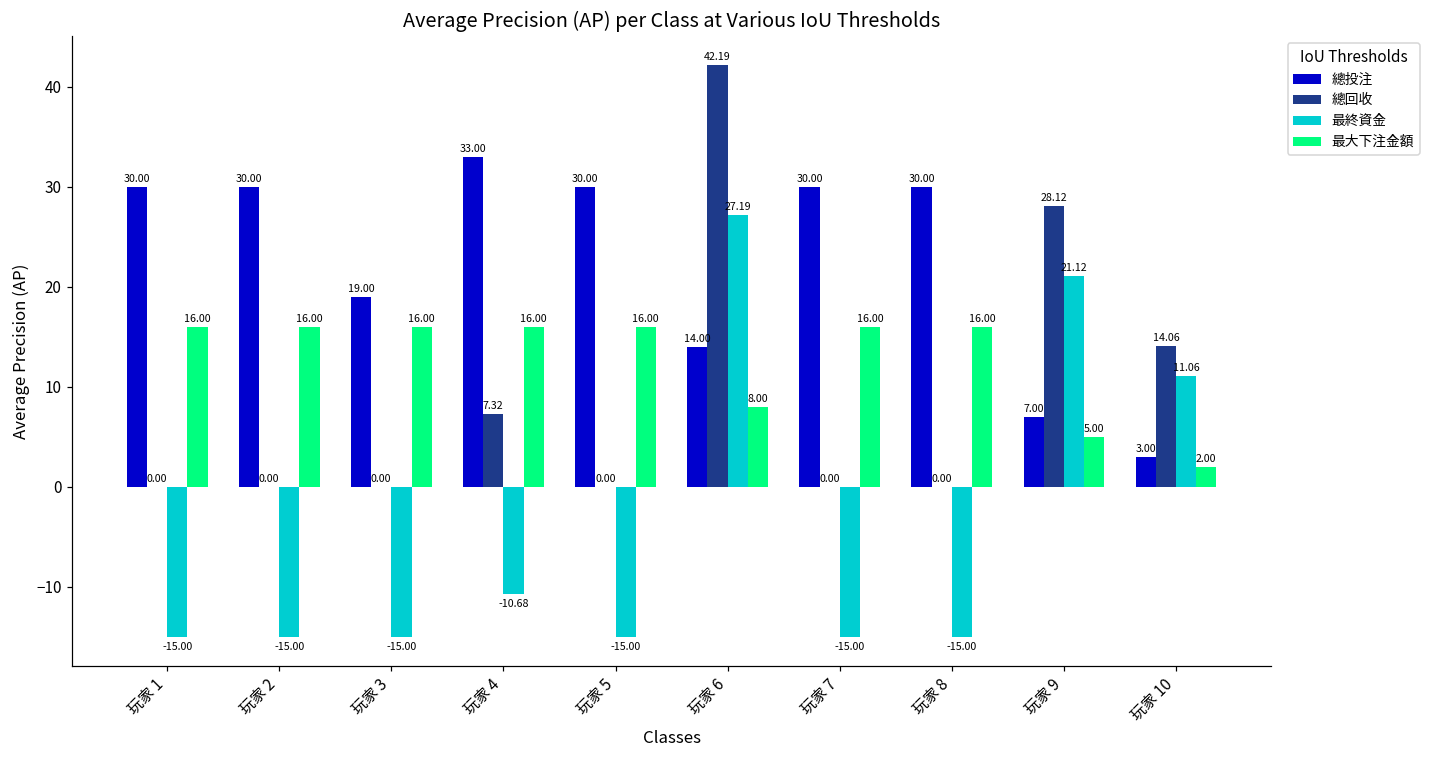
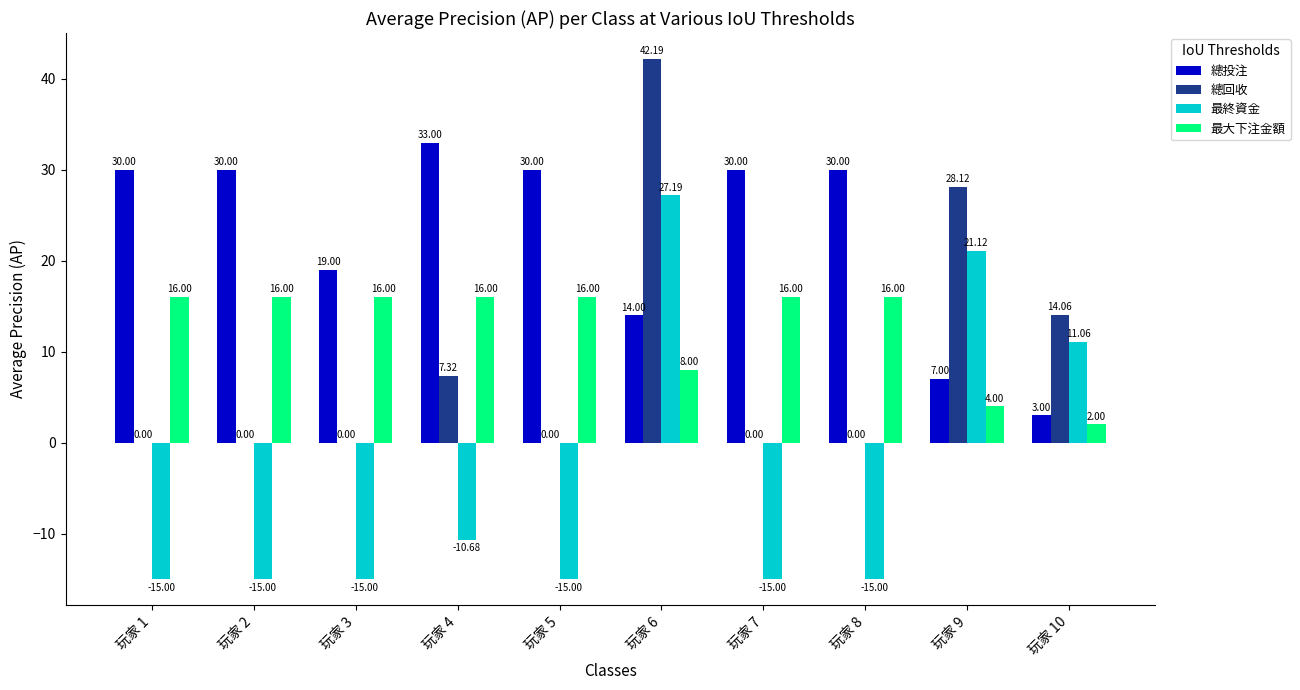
  {
    "總投注": {
      "玩家 1": 30.00,
      "玩家 2": 30.00,
      "玩家 3": 19.00,
      "玩家 4": 33.00,
      "玩家 5": 30.00,
      "玩家 6": 14.00,
      "玩家 7": 30.00,
      "玩家 8": 30.00,
      "玩家 9": 7.00,
      "玩家 10": 3.00
    },
    "總回收": {
      "玩家 1": 0.00,
      "玩家 2": 0.00,
      "玩家 3": 0.00,
      "玩家 4": 7.32,
      "玩家 5": 0.00,
      "玩家 6": 42.19,
      "玩家 7": 0.00,
      "玩家 8": 0.00,
      "玩家 9": 28.12,
      "玩家 10": 14.06
    },
    "最終資金": {
      "玩家 1": -15.00,
      "玩家 2": -15.00,
      "玩家 3": -15.00,
      "玩家 4": -10.68,
      "玩家 5": -15.00,
      "玩家 6": 27.19,
      "玩家 7": -15.00,
      "玩家 8": -15.00,
      "玩家 9": 21.12,
      "玩家 10": 11.06
    },
    "最大下注金額": {
      "玩家 1": 16.00,
      "玩家 2": 16.00,
      "玩家 3": 16.00,
      "玩家 4": 16.00,
      "玩家 5": 16.00,
      "玩家 6": 8.00,
      "玩家 7": 16.00,
      "玩家 8": 16.00,
-     "玩家 9": 5.00,
+     "玩家 9": 4.00,
      "玩家 10": 2.00
    }
  }
